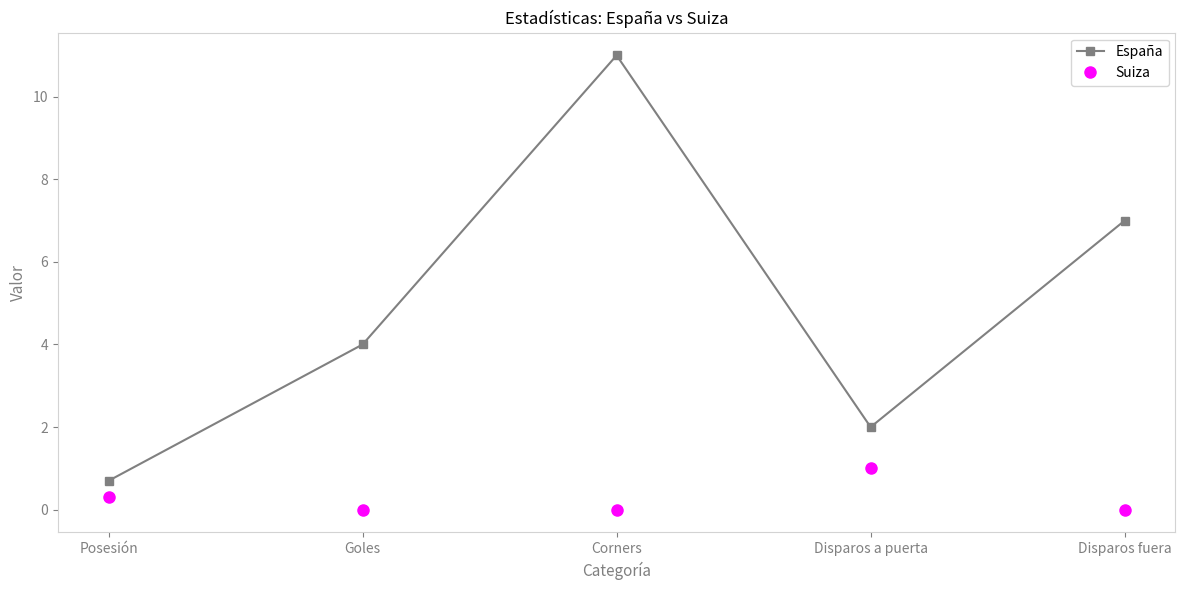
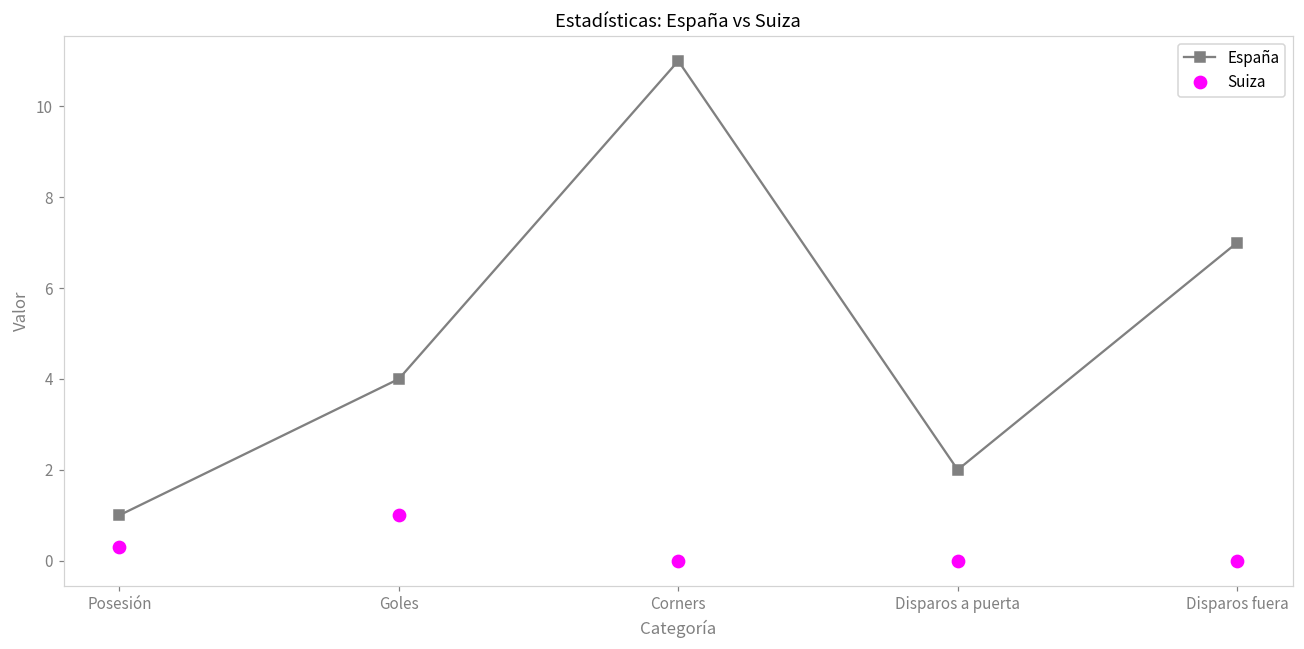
  {
    "España": {
-     "Posesión": 0.7,
+     "Posesión": 1.0,
      "Goles": 4.0,
      "Corners": 11.0,
      "Disparos a puerta": 2.0,
      "Disparos fuera": 7.0
    },
    "Suiza": {
      "Posesión": 0.3,
-     "Goles": 0,
+     "Goles": 1,
      "Corners": 0,
-     "Disparos a puerta": 1,
+     "Disparos a puerta": 0,
      "Disparos fuera": 0
    }
  }
